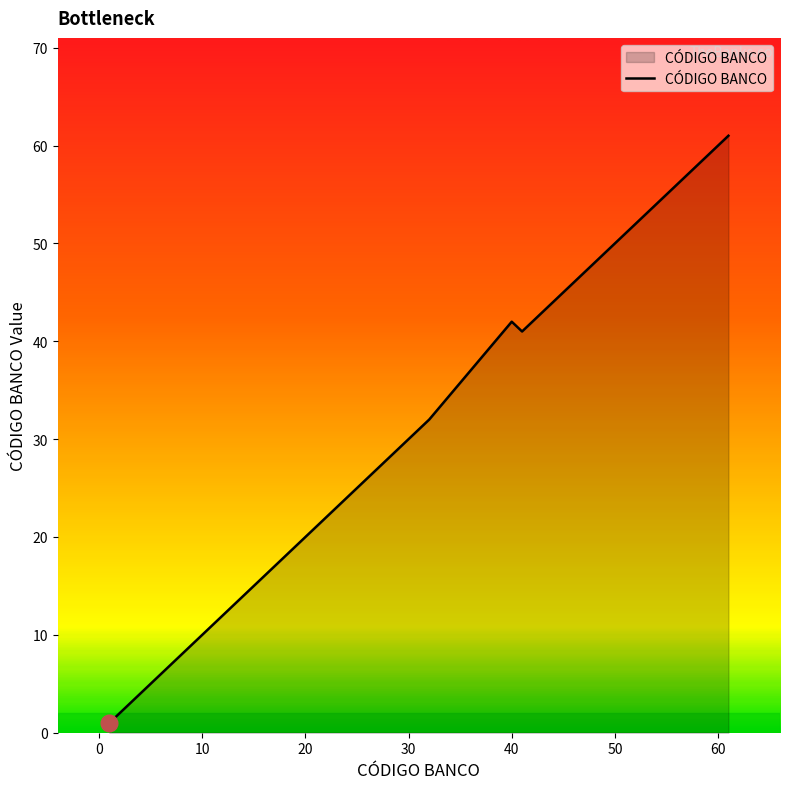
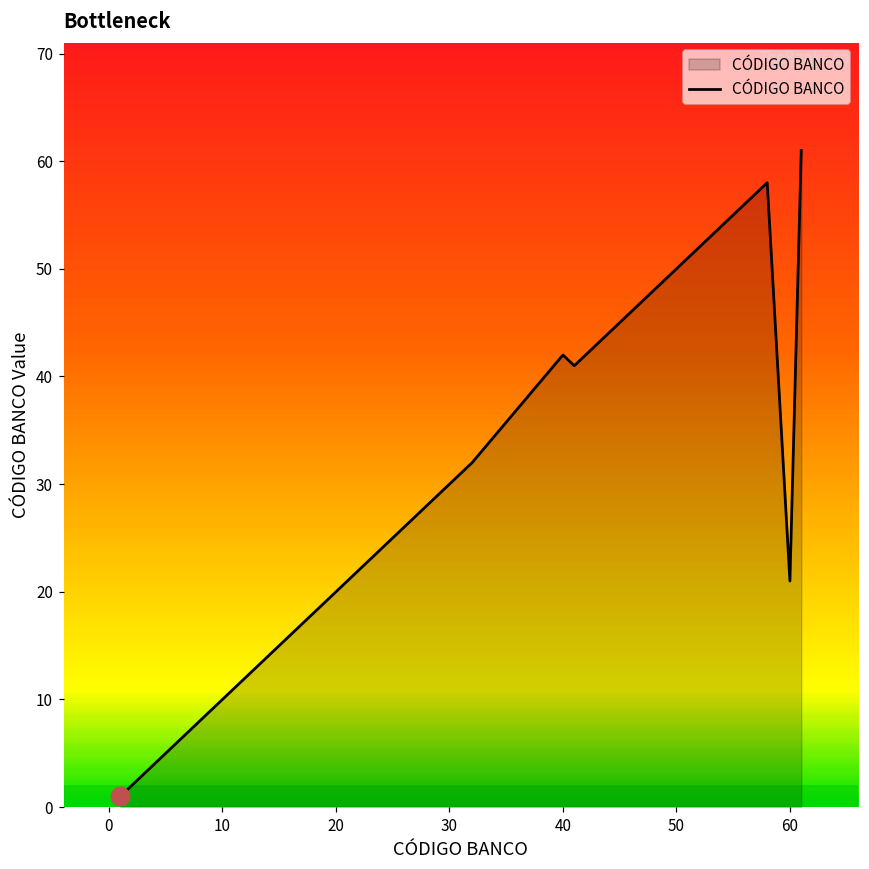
  {
    "CÓDIGO BANCO": {
      "10": 10,
      "40": 42,
-     "60": 60
+     "60": 21
    }
  }
